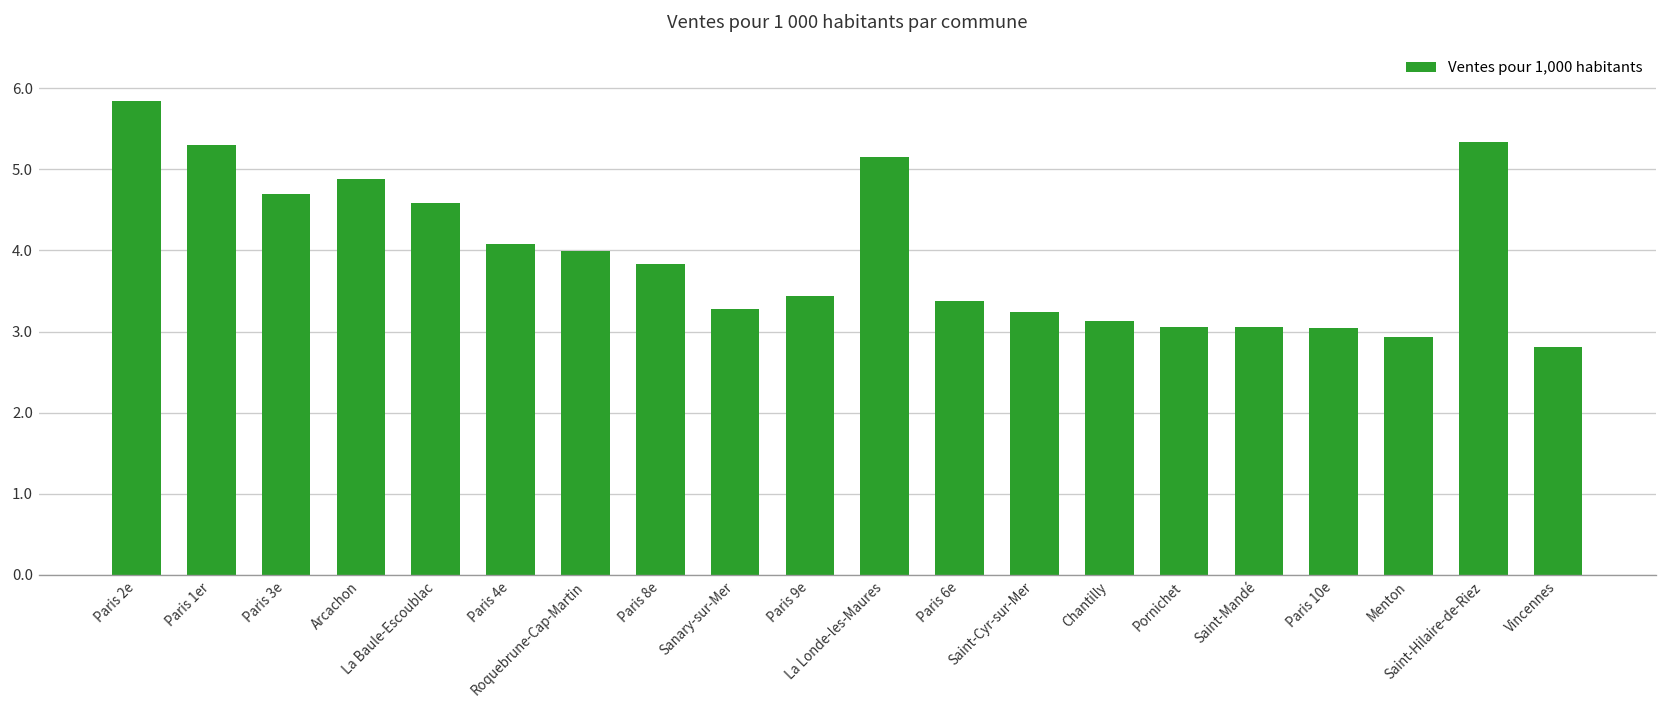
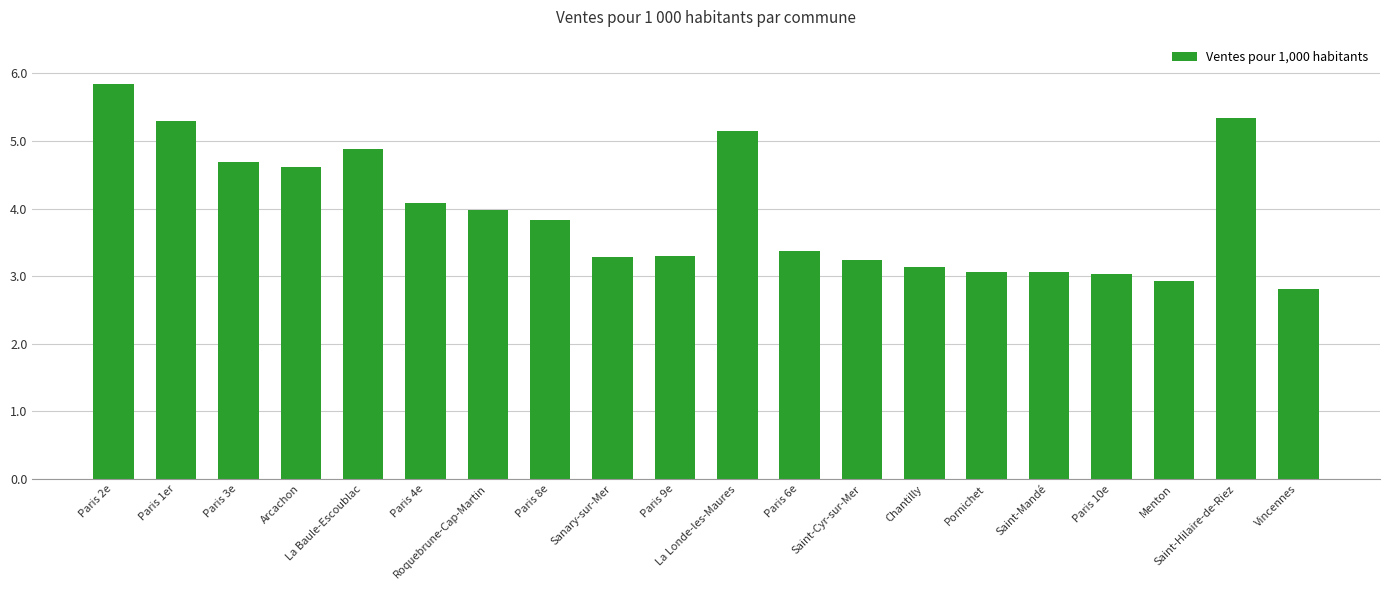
  {
    "Paris 2e": 5.8,
    "Paris 1er": 5.3,
    "Paris 3e": 4.7,
-   "Arcachon": 4.9,
-   "La Baule-Escoublac": 4.6,
+   "Arcachon": 4.6,
+   "La Baule-Escoublac": 4.9,
    "Paris 4e": 4.1,
    "Roquebrune-Cap-Martin": 4.0,
    "Paris 8e": 3.8,
    "Sanary-sur-Mer": 3.3,
-   "Paris 9e": 3.4,
+   "Paris 9e": 3.3,
    "La Londe-les-Maures": 5.2,
    "Paris 6e": 3.4,
    "Saint-Cyr-sur-Mer": 3.2,
    "Chantilly": 3.1,
    "Pornichet": 3.1,
    "Saint-Mandé": 3.1,
    "Paris 10e": 3.0,
    "Menton": 2.9,
    "Saint-Hilaire-de-Riez": 5.3,
    "Vincennes": 2.8
  }
